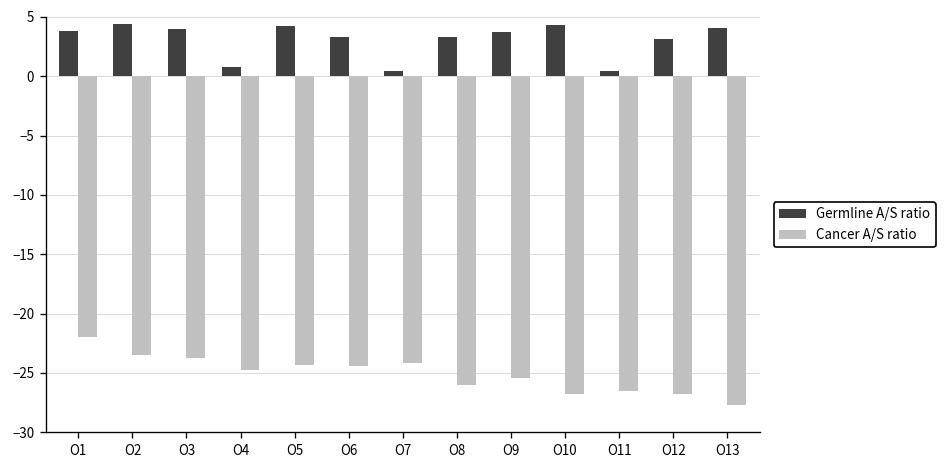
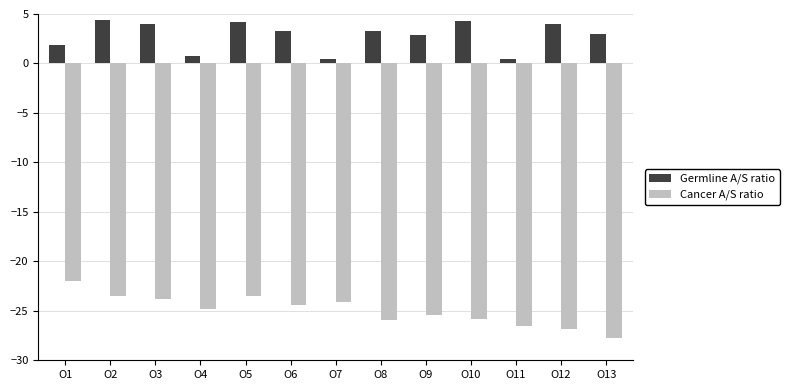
  {
    "Germline A/S ratio": {
-     "O1": 4,
+     "O1": 2,
      "O2": 4,
      "O3": 4,
      "O4": 1,
      "O5": 4,
      "O6": 3,
      "O7": 0,
      "O8": 3,
-     "O9": 4,
+     "O9": 3,
      "O10": 4,
      "O11": 0,
-     "O12": 3,
-     "O13": 4
+     "O12": 4,
+     "O13": 3
    },
    "Cancer A/S ratio": {
      "O1": -22,
      "O2": -24,
      "O3": -24,
      "O4": -25,
-     "O5": -24,
+     "O5": -23,
      "O6": -24,
      "O7": -24,
      "O8": -26,
      "O9": -25,
-     "O10": -27,
+     "O10": -26,
      "O11": -27,
      "O12": -27,
      "O13": -28
    }
  }
